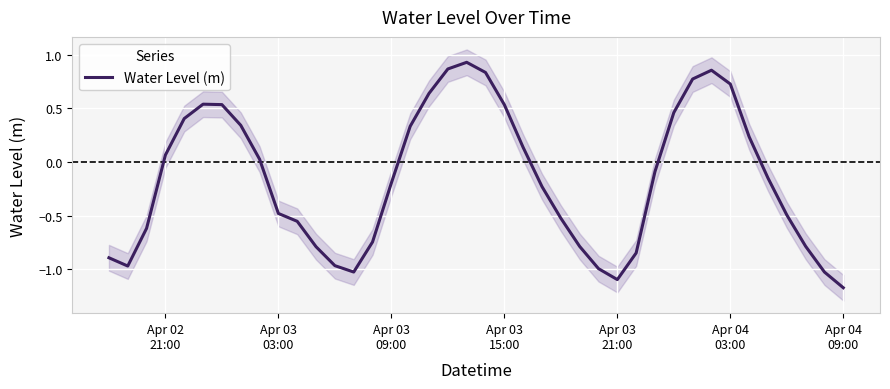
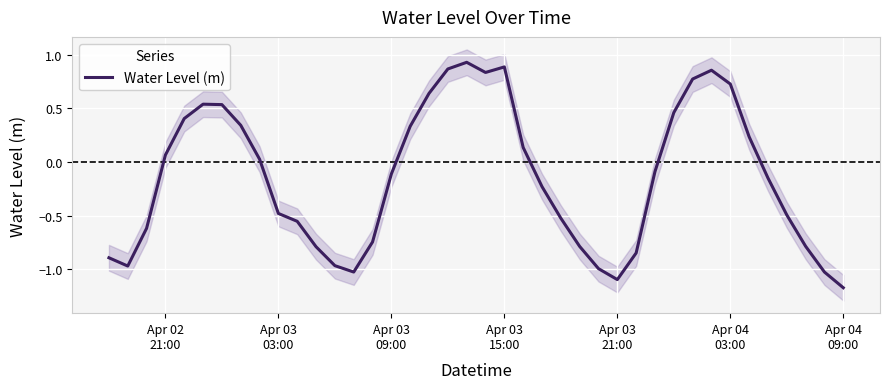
  {
    "Water Level (m)": {
      "Apr 02 21:00": 0.07,
      "Apr 03 03:00": -0.48,
-     "Apr 03 09:00": -0.19,
-     "Apr 03 15:00": 0.54,
+     "Apr 03 09:00": -0.11,
+     "Apr 03 15:00": 0.89,
      "Apr 03 21:00": -1.10,
      "Apr 04 03:00": 0.73,
      "Apr 04 09:00": -1.17
    }
  }
